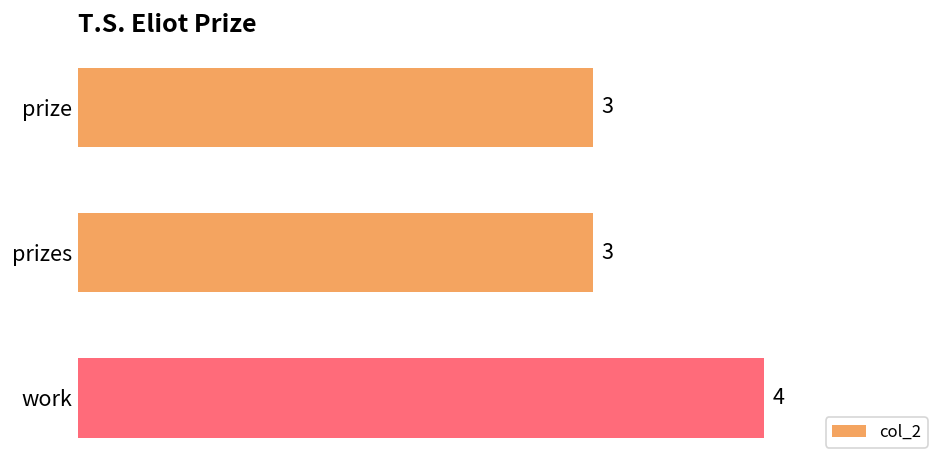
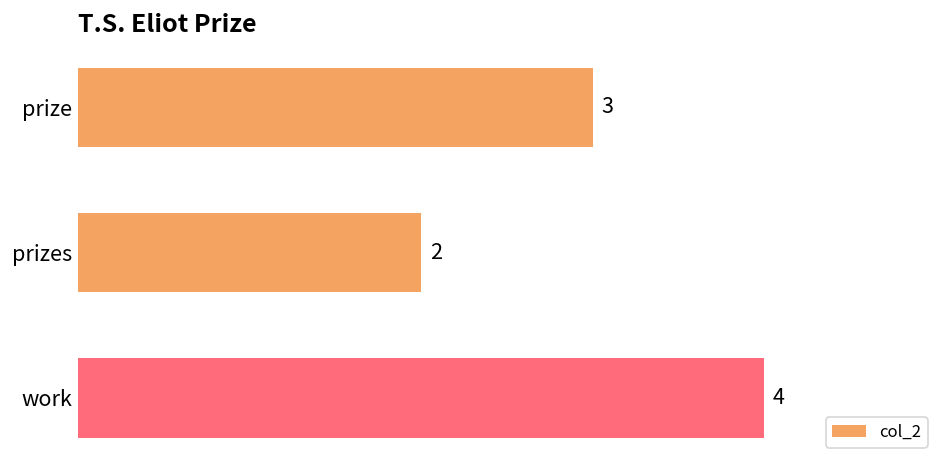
  {
    "prize": 3,
-   "prizes": 3,
+   "prizes": 2,
    "work": 4
  }
